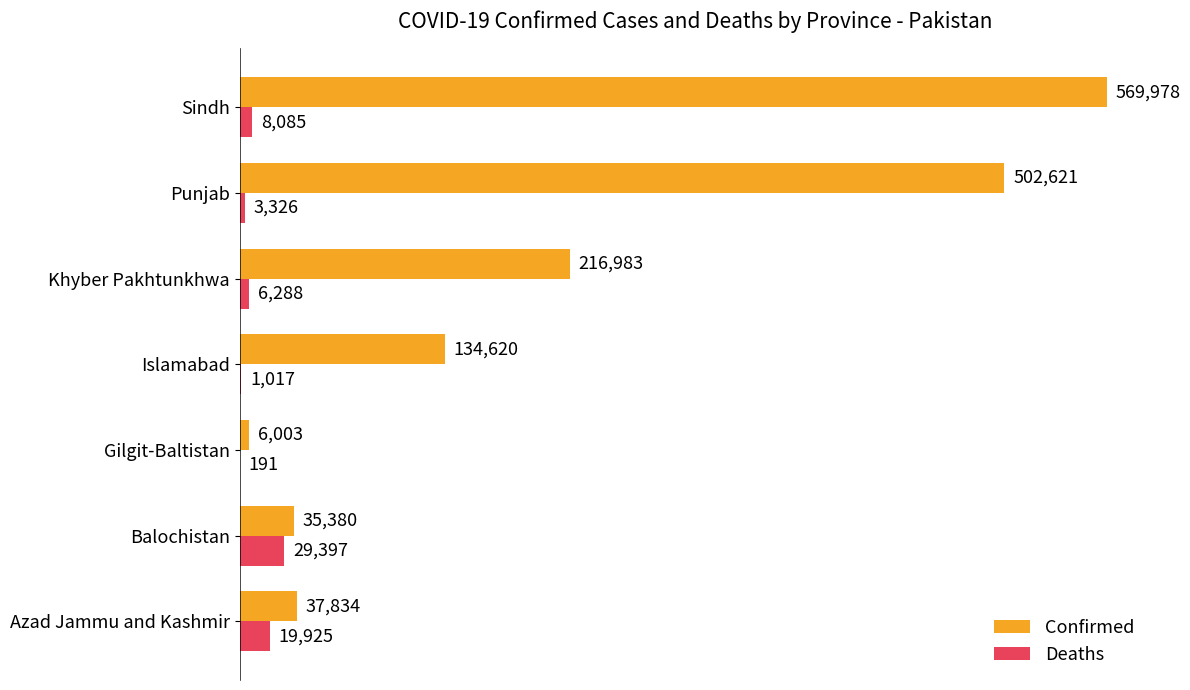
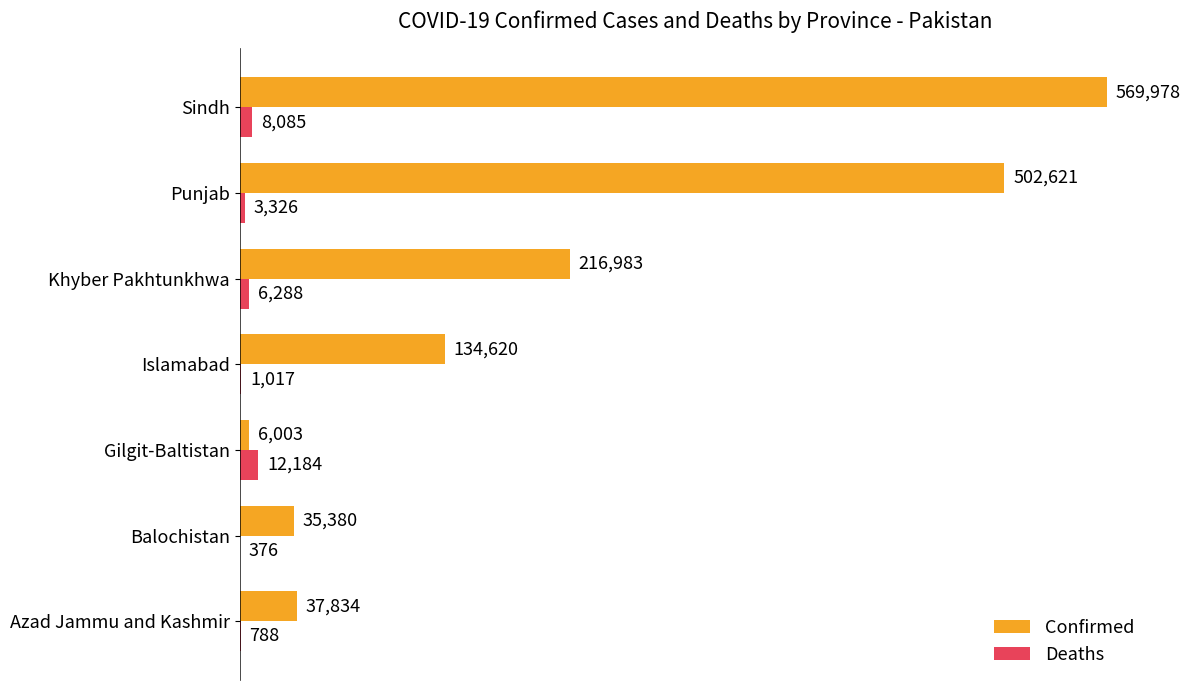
  {
    "Confirmed": {
      "Sindh": "569,978",
      "Punjab": "502,621",
      "Khyber Pakhtunkhwa": "216,983",
      "Islamabad": "134,620",
      "Gilgit-Baltistan": "6,003",
      "Balochistan": "35,380",
      "Azad Jammu and Kashmir": "37,834"
    },
    "Deaths": {
      "Sindh": "8,085",
      "Punjab": "3,326",
      "Khyber Pakhtunkhwa": "6,288",
      "Islamabad": "1,017",
-     "Gilgit-Baltistan": "191",
-     "Balochistan": "29,397",
-     "Azad Jammu and Kashmir": "19,925"
+     "Gilgit-Baltistan": "12,184",
+     "Balochistan": "376",
+     "Azad Jammu and Kashmir": "788"
    }
  }
